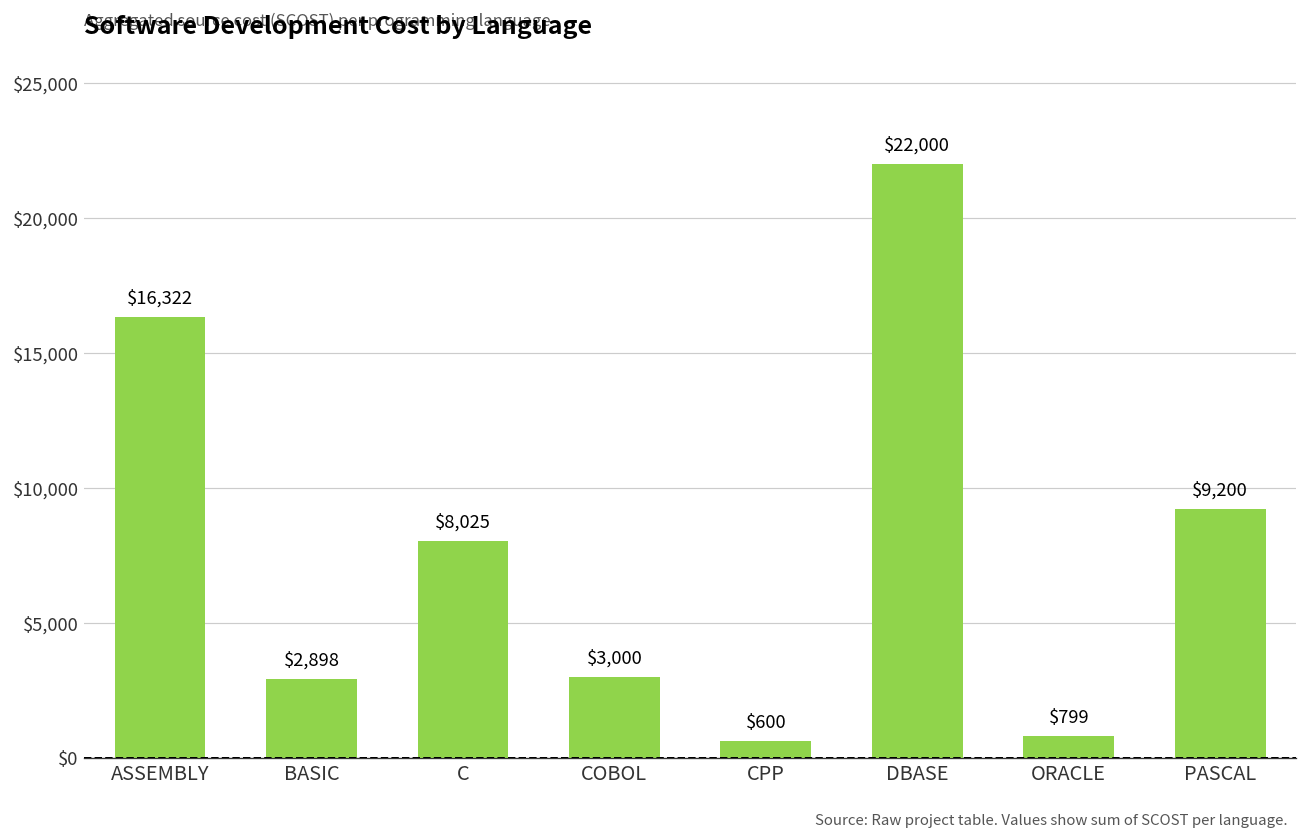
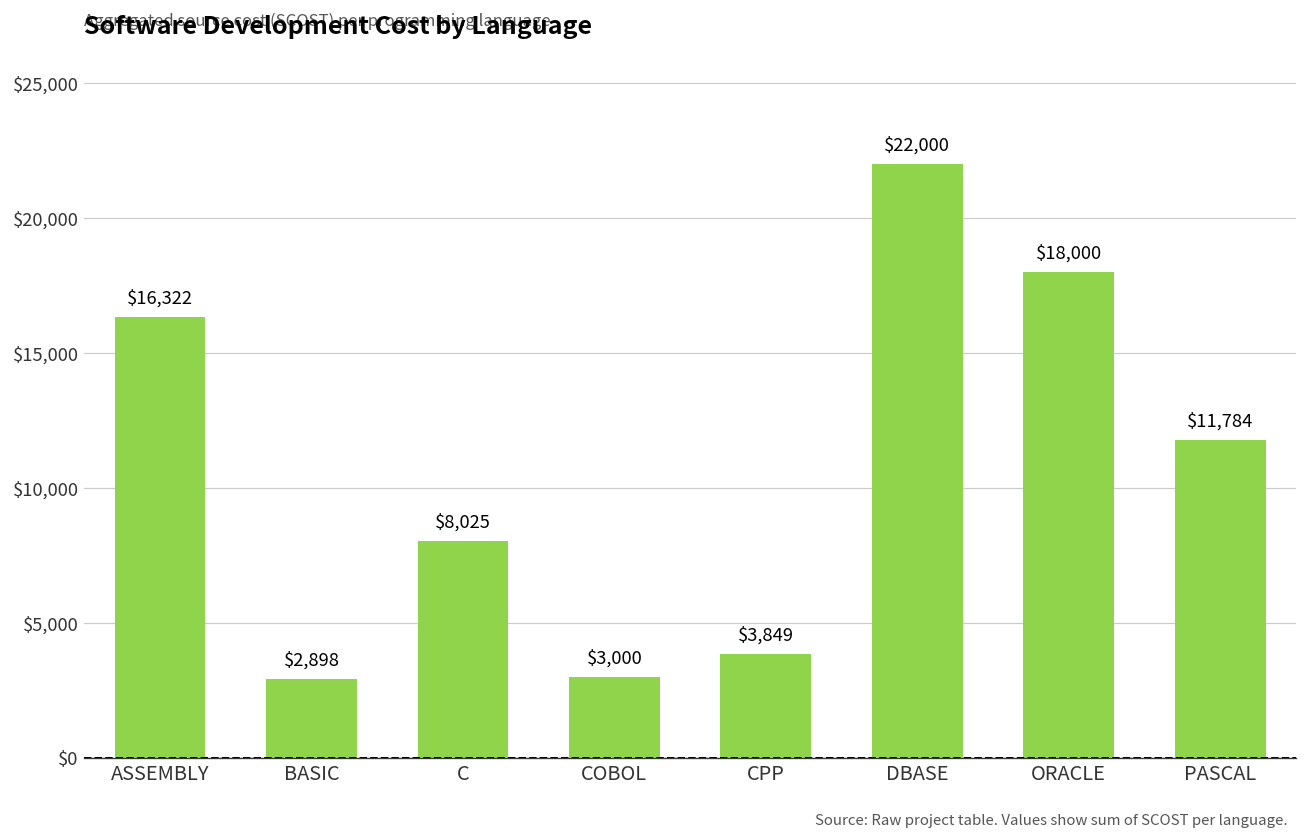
  {
    "ASSEMBLY": "$16,322",
    "BASIC": "$2,898",
    "C": "$8,025",
    "COBOL": "$3,000",
-   "CPP": "$600",
+   "CPP": "$3,849",
    "DBASE": "$22,000",
-   "ORACLE": "$799",
-   "PASCAL": "$9,200"
+   "ORACLE": "$18,000",
+   "PASCAL": "$11,784"
  }
